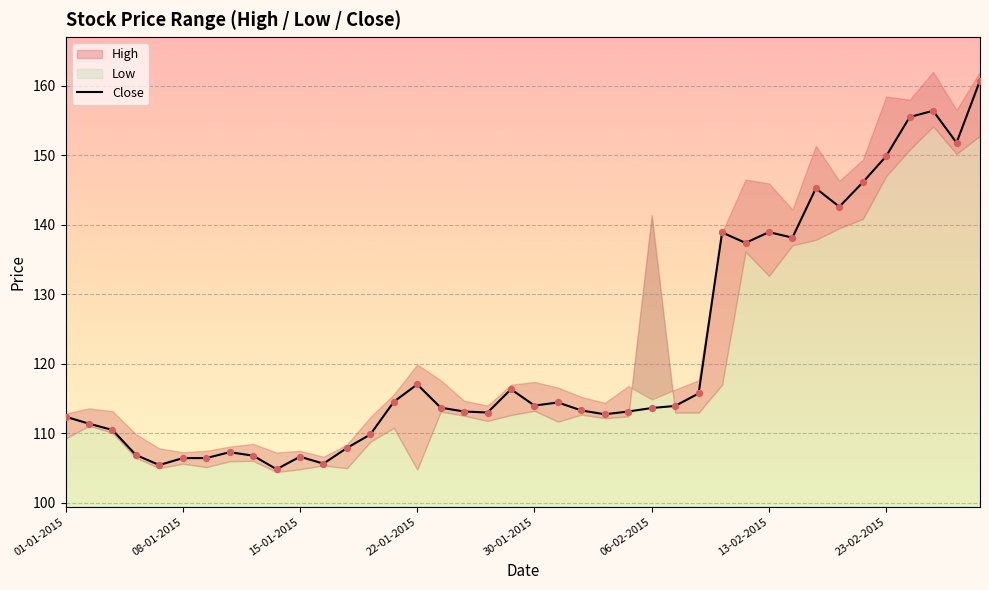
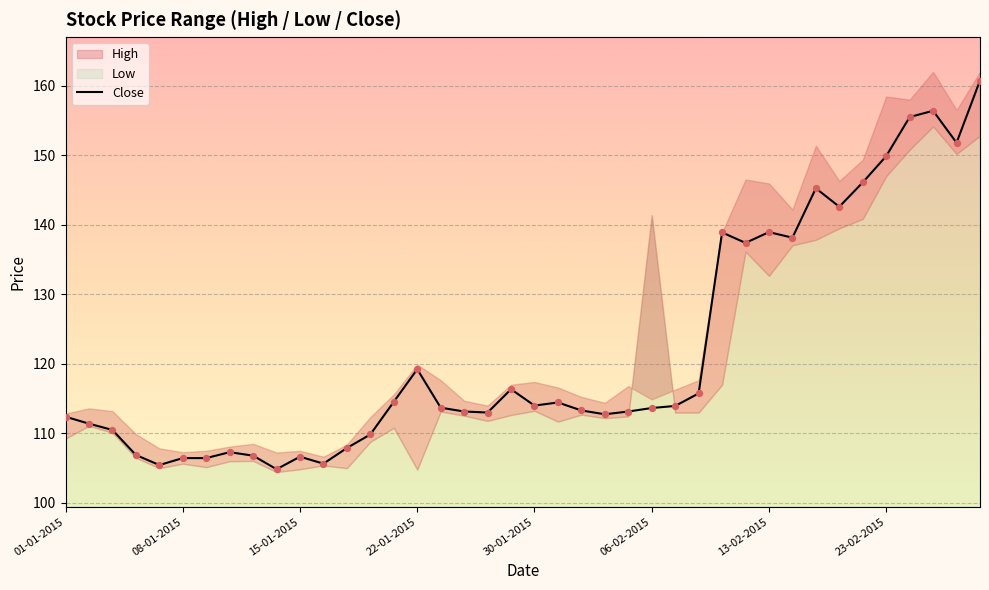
  {
    "Close": {
      "01-01-2015": 112,
      "08-01-2015": 106,
      "15-01-2015": 107,
-     "22-01-2015": 117,
+     "22-01-2015": 119,
      "30-01-2015": 114,
      "06-02-2015": 114,
      "13-02-2015": 139,
      "23-02-2015": 150
    },
    "Low": {
      "01-01-2015": 109,
      "08-01-2015": 106,
      "15-01-2015": 105,
      "22-01-2015": 105,
      "30-01-2015": 113,
      "13-02-2015": 133,
      "23-02-2015": 147
    }
  }
